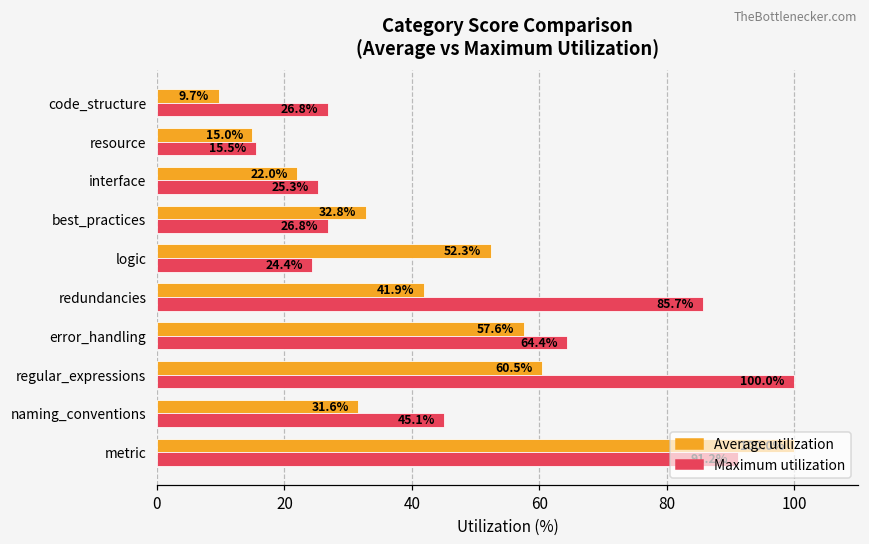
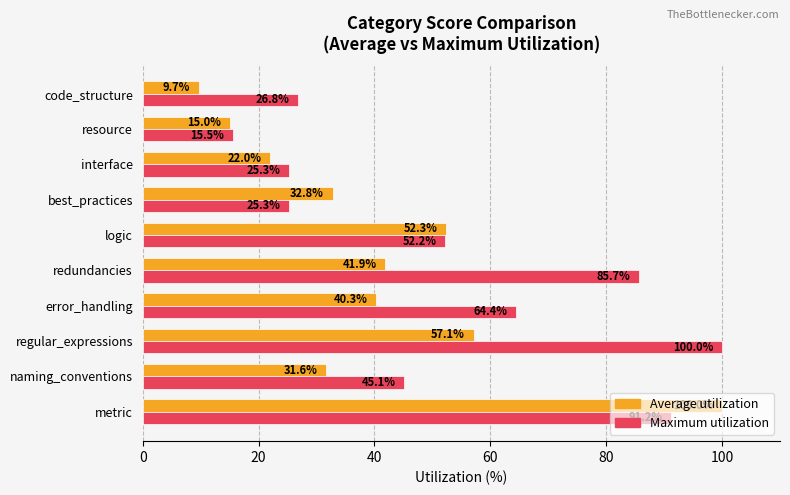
  {
    "Average utilization": {
      "code_structure": "9.7%",
      "resource": "15.0%",
      "interface": "22.0%",
      "best_practices": "32.8%",
      "logic": "52.3%",
      "redundancies": "41.9%",
-     "error_handling": "57.6%",
-     "regular_expressions": "60.5%",
+     "error_handling": "40.3%",
+     "regular_expressions": "57.1%",
      "naming_conventions": "31.6%"
    },
    "Maximum utilization": {
      "code_structure": "26.8%",
      "resource": "15.5%",
      "interface": "25.3%",
-     "best_practices": "26.8%",
-     "logic": "24.4%",
+     "best_practices": "25.3%",
+     "logic": "52.2%",
      "redundancies": "85.7%",
      "error_handling": "64.4%",
      "regular_expressions": "100.0%",
      "naming_conventions": "45.1%"
    }
  }
